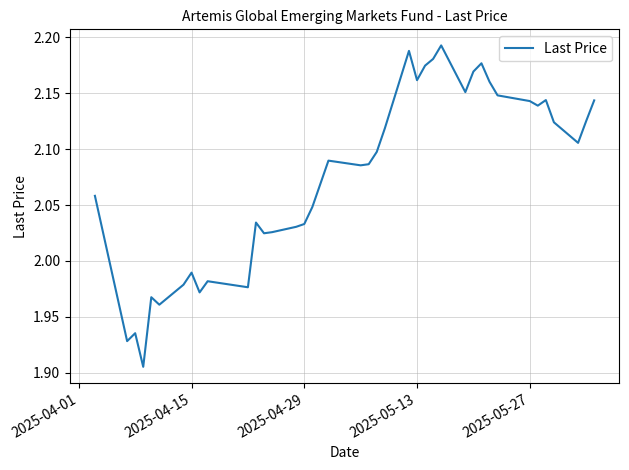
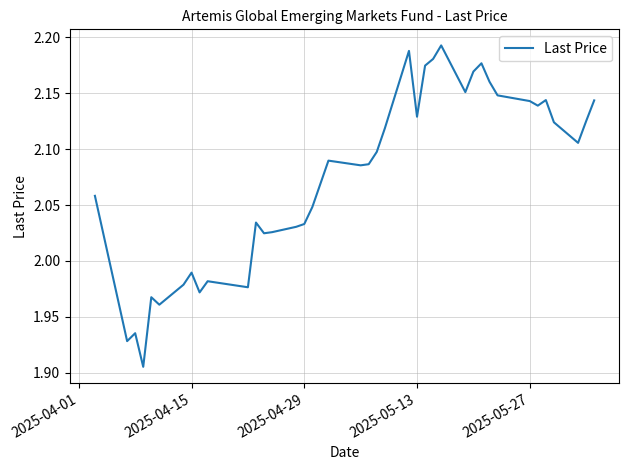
  {
    "2025-04-15": 1.990,
    "2025-04-29": 2.033,
-   "2025-05-13": 2.162,
+   "2025-05-13": 2.129,
    "2025-05-27": 2.143
  }
